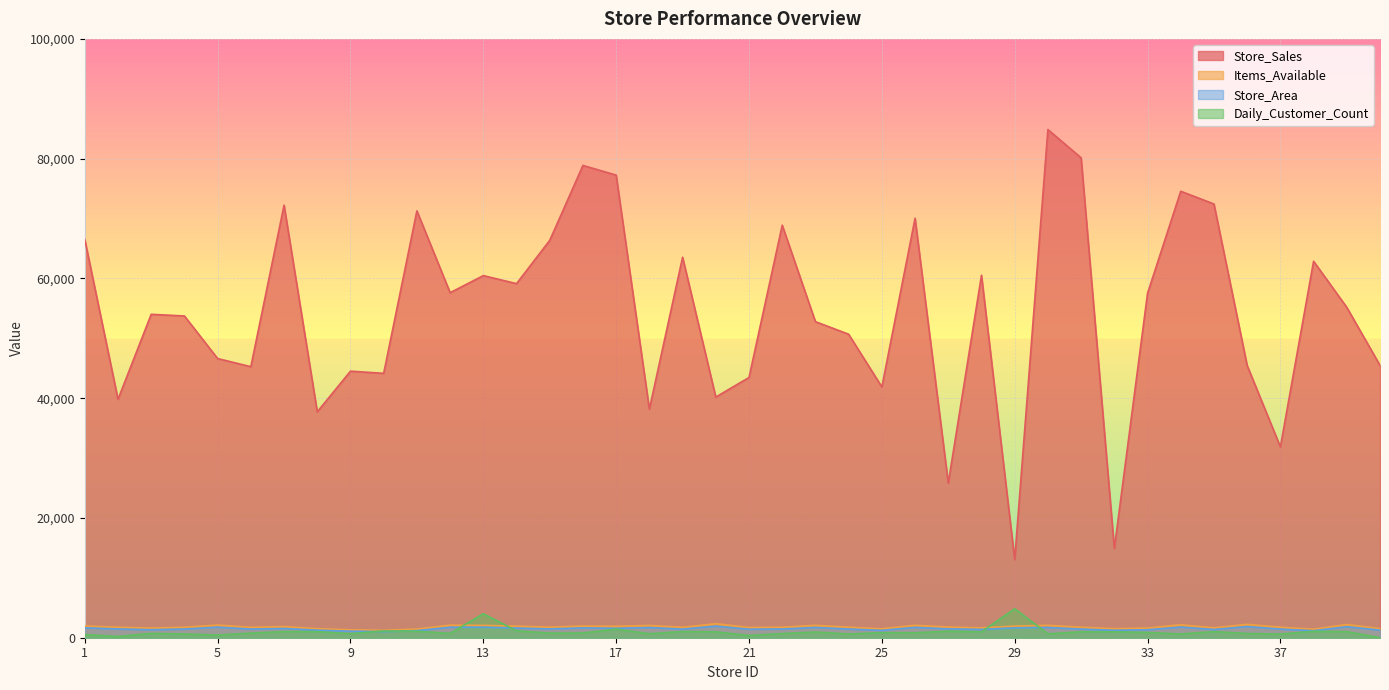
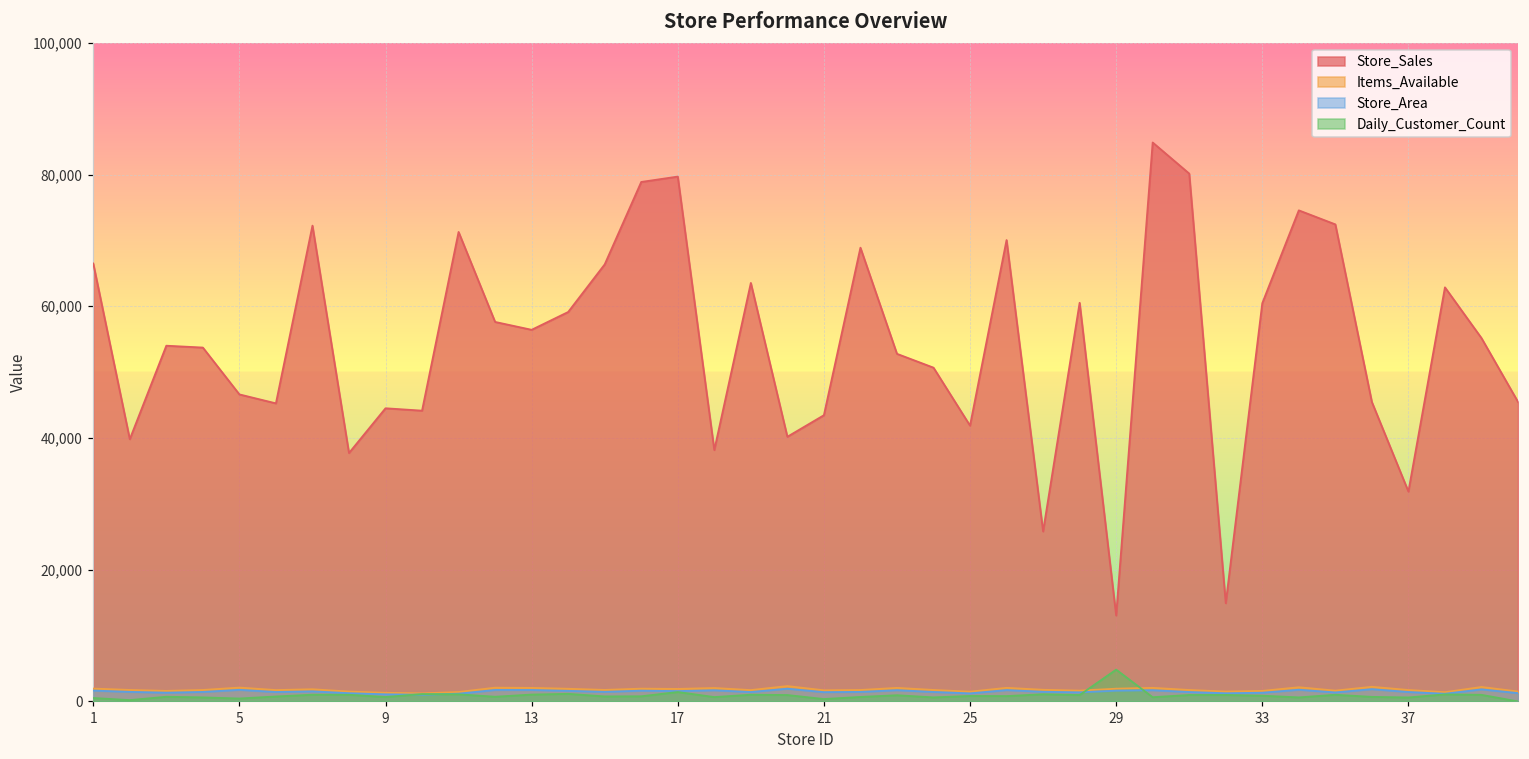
  {
    "Store_Sales": {
      "1": "66,000",
      "5": "47,000",
      "9": "45,000",
-     "13": "60,000",
-     "17": "77,000",
+     "13": "56,000",
+     "17": "80,000",
      "21": "43,000",
      "25": "42,000",
      "29": "13,000",
-     "33": "58,000",
+     "33": "60,000",
      "37": "32,000"
    },
    "Daily_Customer_Count": {
      "1": "1,000",
      "5": "0",
-     "13": "4,000",
+     "13": "1,000",
      "21": "0",
      "29": "5,000",
      "33": "1,000",
      "37": "1,000"
    }
  }
